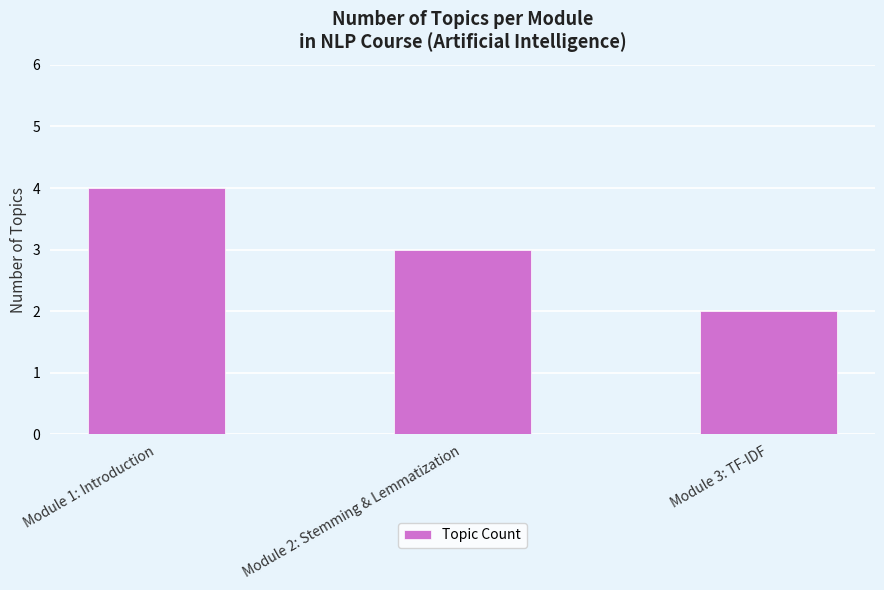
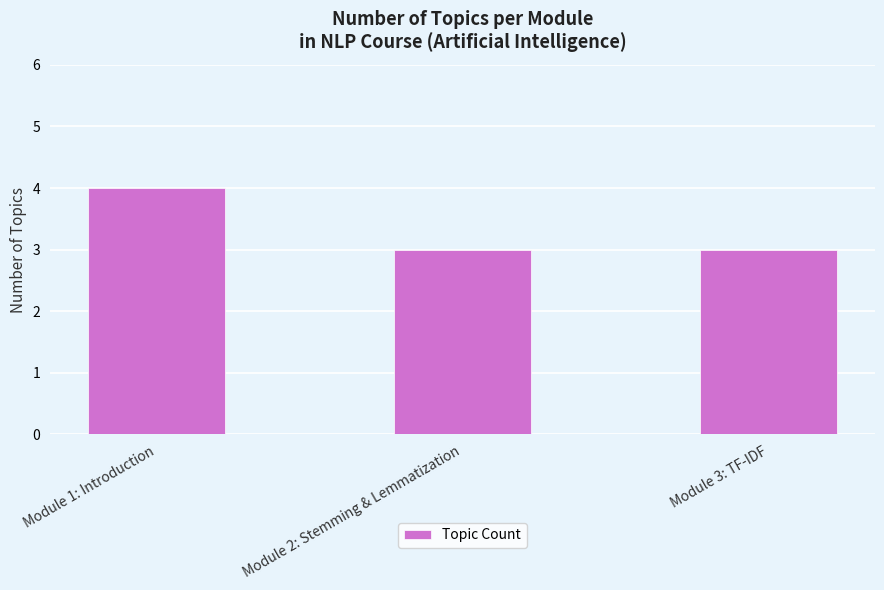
  {
    "Module 1: Introduction": 4,
    "Module 2: Stemming & Lemmatization": 3,
-   "Module 3: TF-IDF": 2
+   "Module 3: TF-IDF": 3
  }
